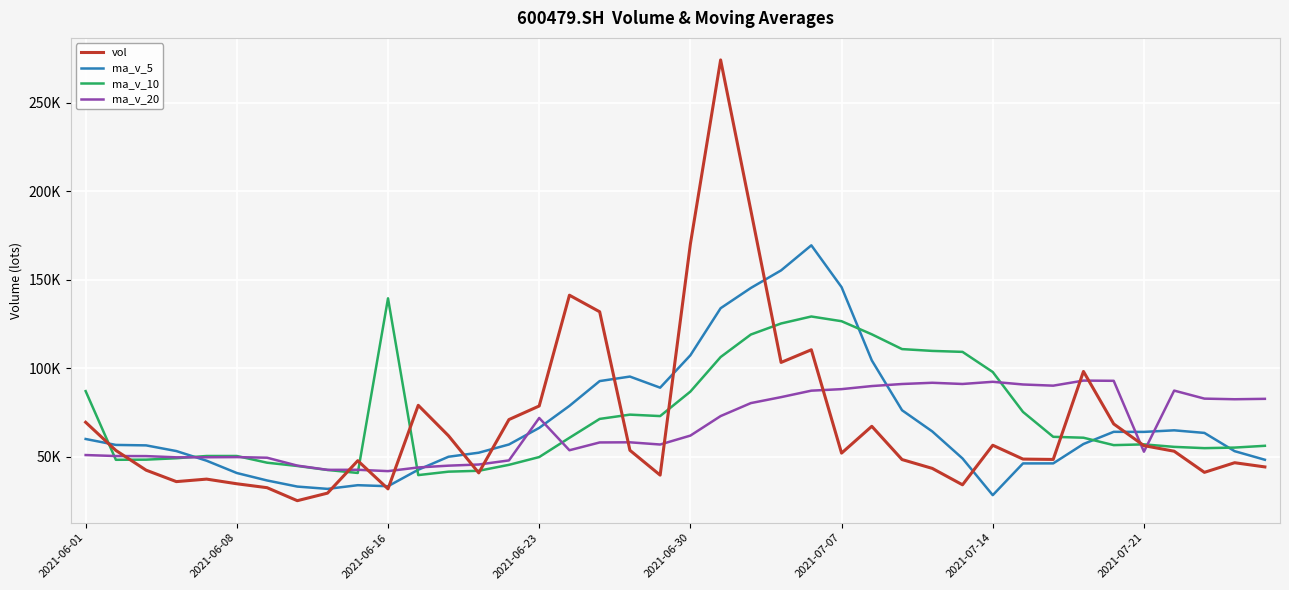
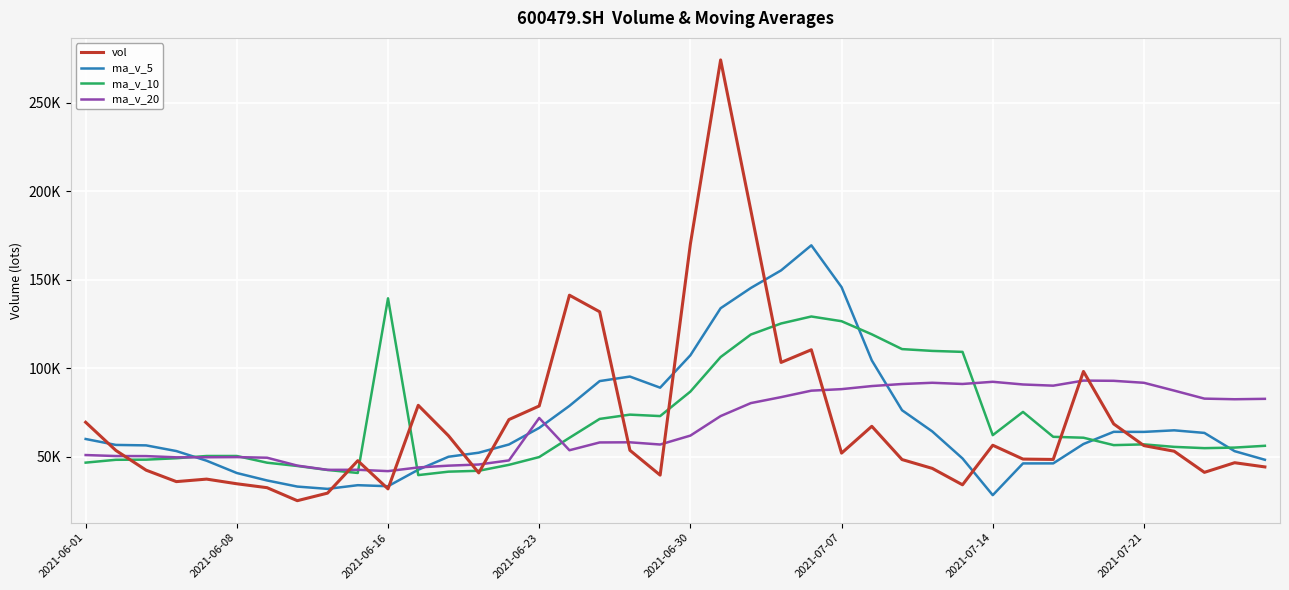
  {
    "vol": {
      "2021-06-01": 70000,
      "2021-06-08": 35000,
      "2021-06-16": 32000,
      "2021-06-23": 79000,
      "2021-06-30": 170000,
      "2021-07-07": 52000,
      "2021-07-14": 57000
    },
    "ma_v_5": {
      "2021-06-01": 60000,
      "2021-06-08": 41000,
      "2021-06-16": 33000,
      "2021-06-23": 66000,
      "2021-06-30": 107000,
      "2021-07-07": 146000,
      "2021-07-14": 28000,
      "2021-07-21": 64000
    },
    "ma_v_10": {
-     "2021-06-01": 87000,
+     "2021-06-01": 47000,
      "2021-06-16": 140000,
      "2021-06-23": 50000,
      "2021-06-30": 87000,
      "2021-07-07": 127000,
-     "2021-07-14": 98000
+     "2021-07-14": 62000
    },
    "ma_v_20": {
      "2021-06-01": 51000,
      "2021-06-16": 42000,
      "2021-06-23": 72000,
      "2021-06-30": 62000,
      "2021-07-07": 88000,
      "2021-07-14": 92000,
-     "2021-07-21": 53000
+     "2021-07-21": 92000
    }
  }
